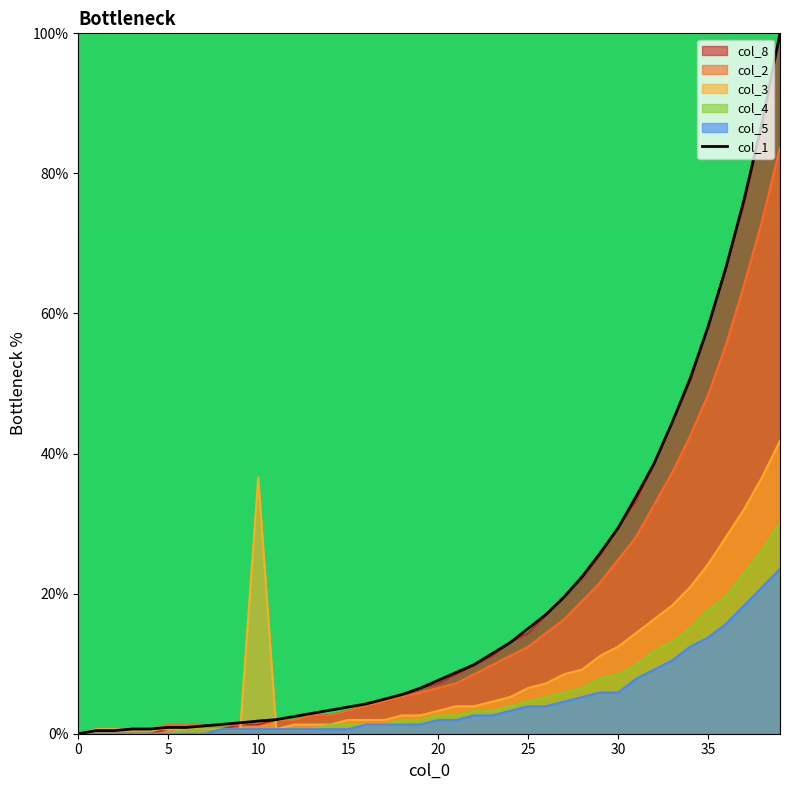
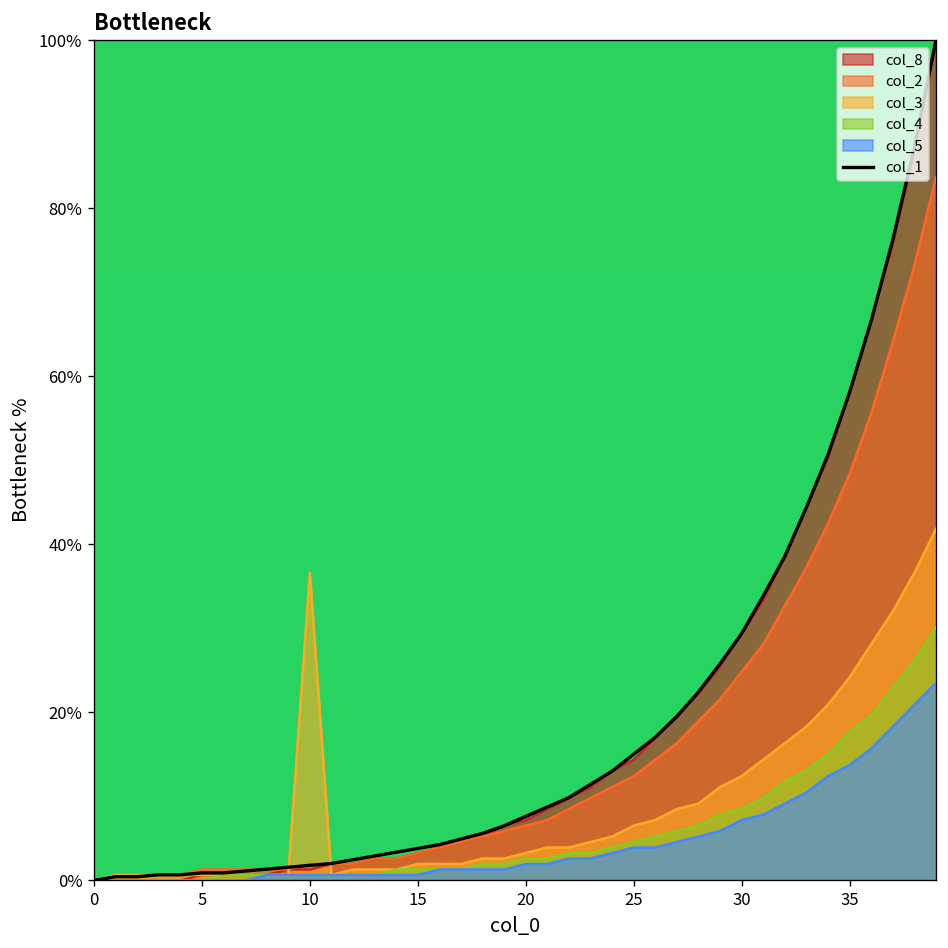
  {
    "col_8": {
      "10": "1%",
      "20": "7%",
      "25": "14%"
    },
    "col_2": {
      "5": "1%",
      "20": "7%",
      "25": "12%",
      "30": "25%",
      "35": "48%"
    },
    "col_3": {
      "10": "37%",
      "15": "2%",
      "20": "3%",
      "25": "7%",
      "30": "12%",
      "35": "24%"
    },
    "col_4": {
      "15": "1%",
      "20": "3%",
      "25": "5%",
      "30": "8%",
      "35": "18%"
    },
    "col_5": {
      "15": "1%",
      "20": "2%",
      "25": "4%",
-     "30": "6%",
+     "30": "7%",
      "35": "14%"
    },
    "col_1": {
      "15": "4%",
      "20": "8%",
      "25": "15%"
    }
  }
